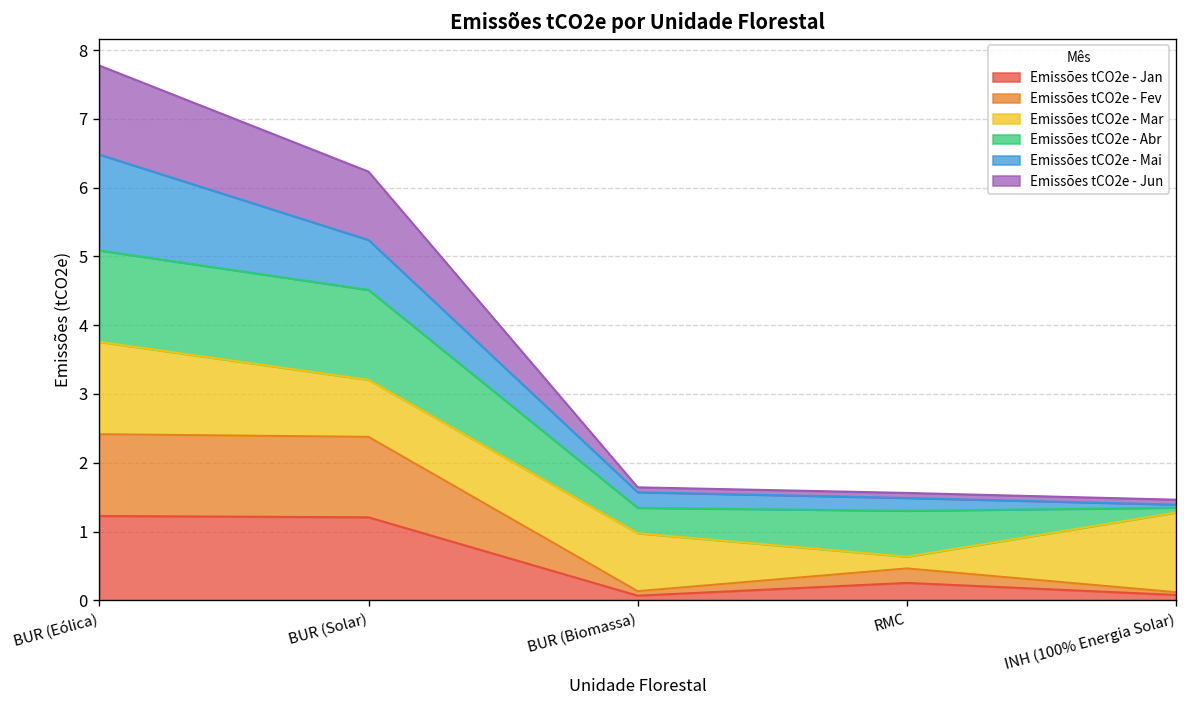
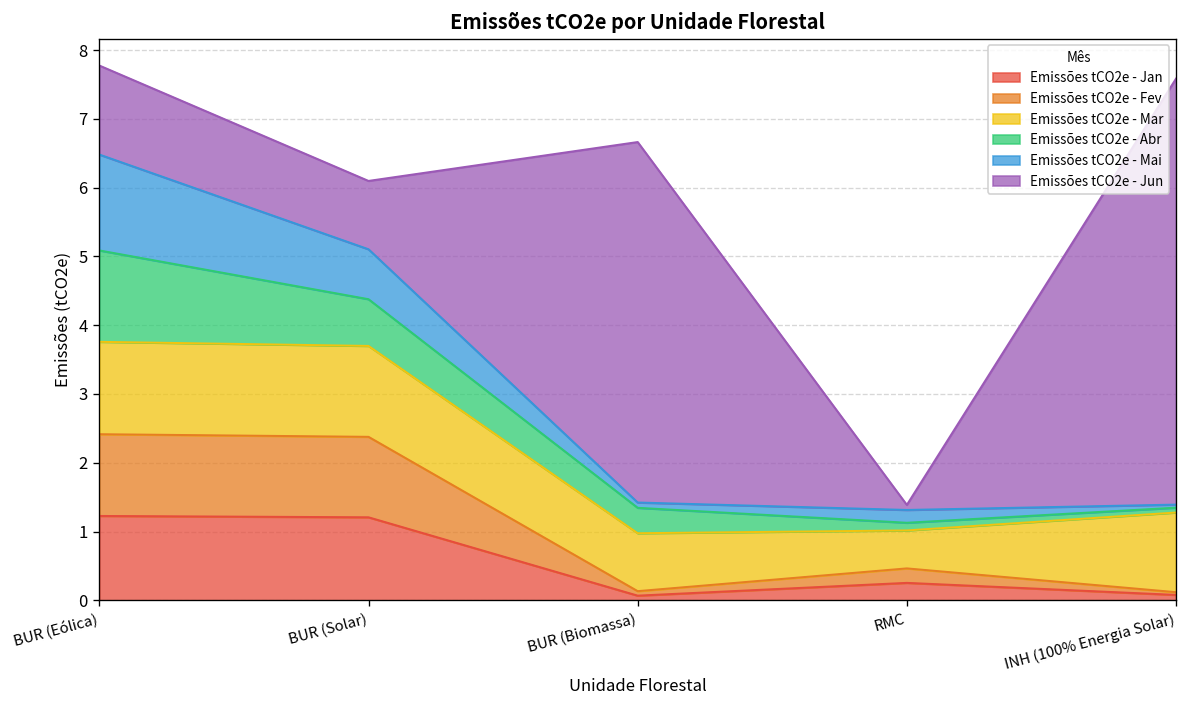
  {
    "Emissões tCO2e - Mar": {
      "BUR (Eólica)": 1.3,
-     "BUR (Solar)": 0.8,
+     "BUR (Solar)": 1.3,
      "BUR (Biomassa)": 0.8,
-     "RMC": 0.2,
+     "RMC": 0.6,
      "INH (100% Energia Solar)": 1.2
    },
    "Emissões tCO2e - Abr": {
      "BUR (Eólica)": 1.3,
-     "BUR (Solar)": 1.3,
+     "BUR (Solar)": 0.7,
      "BUR (Biomassa)": 0.4,
-     "RMC": 0.7,
+     "RMC": 0.1,
      "INH (100% Energia Solar)": 0.1
    },
    "Emissões tCO2e - Mai": {
      "BUR (Eólica)": 1.4,
      "BUR (Solar)": 0.7,
-     "BUR (Biomassa)": 0.2,
+     "BUR (Biomassa)": 0.1,
      "RMC": 0.2,
      "INH (100% Energia Solar)": 0.0
    },
    "Emissões tCO2e - Jun": {
      "BUR (Eólica)": 1.3,
      "BUR (Solar)": 1.0,
-     "BUR (Biomassa)": 0.1,
+     "BUR (Biomassa)": 5.2,
      "RMC": 0.1,
-     "INH (100% Energia Solar)": 0.1
+     "INH (100% Energia Solar)": 6.2
    }
  }
